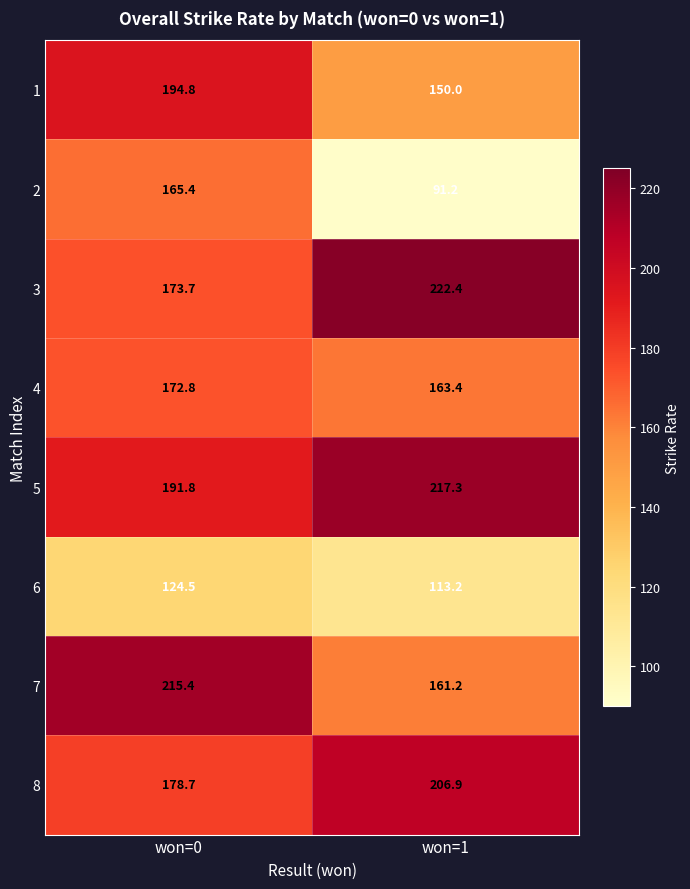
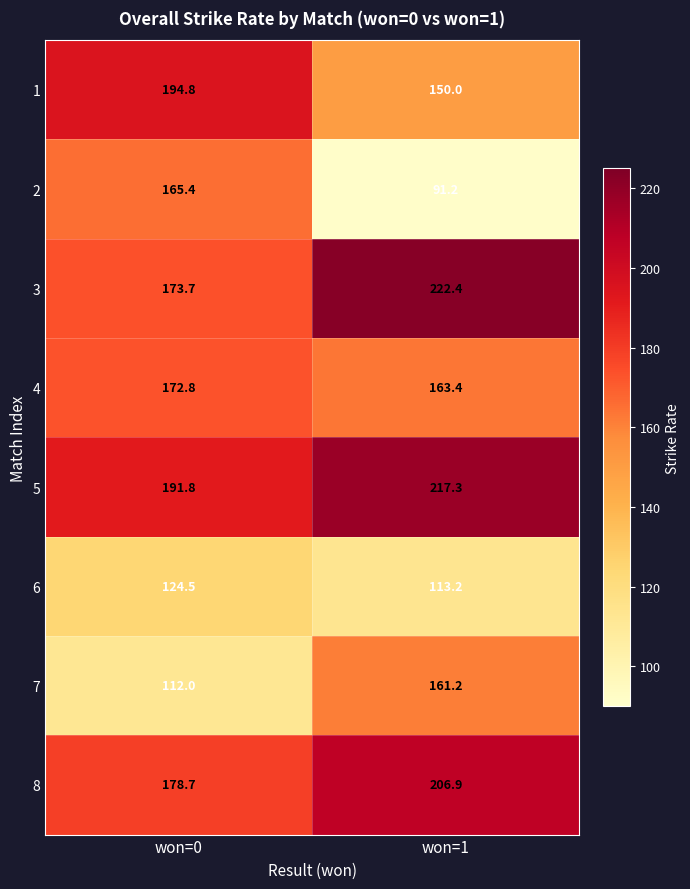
  {
    "1": {
      "won=0": 194.8,
      "won=1": 150.0
    },
    "2": {
      "won=0": 165.4,
      "won=1": 91.2
    },
    "3": {
      "won=0": 173.7,
      "won=1": 222.4
    },
    "4": {
      "won=0": 172.8,
      "won=1": 163.4
    },
    "5": {
      "won=0": 191.8,
      "won=1": 217.3
    },
    "6": {
      "won=0": 124.5,
      "won=1": 113.2
    },
    "7": {
-     "won=0": 215.4,
+     "won=0": 112.0,
      "won=1": 161.2
    },
    "8": {
      "won=0": 178.7,
      "won=1": 206.9
    }
  }
